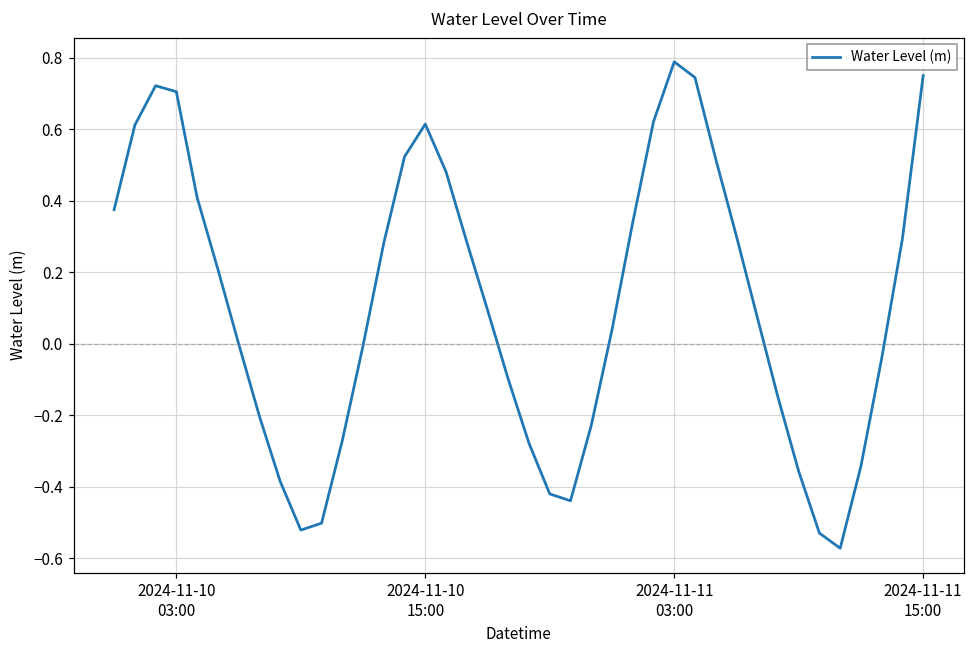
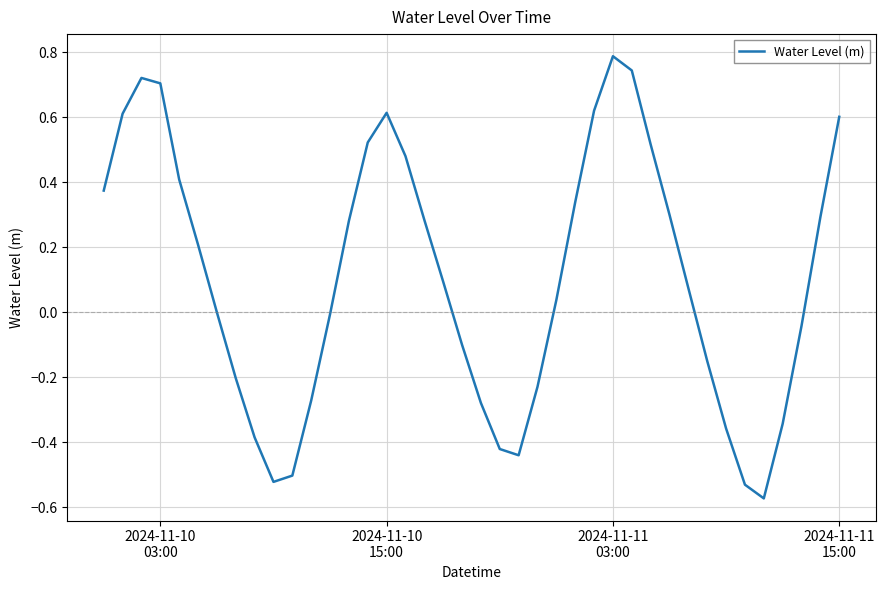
  {
    "2024-11-10 03:00": 0.70,
    "2024-11-10 15:00": 0.61,
    "2024-11-11 03:00": 0.79,
-   "2024-11-11 15:00": 0.75
+   "2024-11-11 15:00": 0.60
  }
